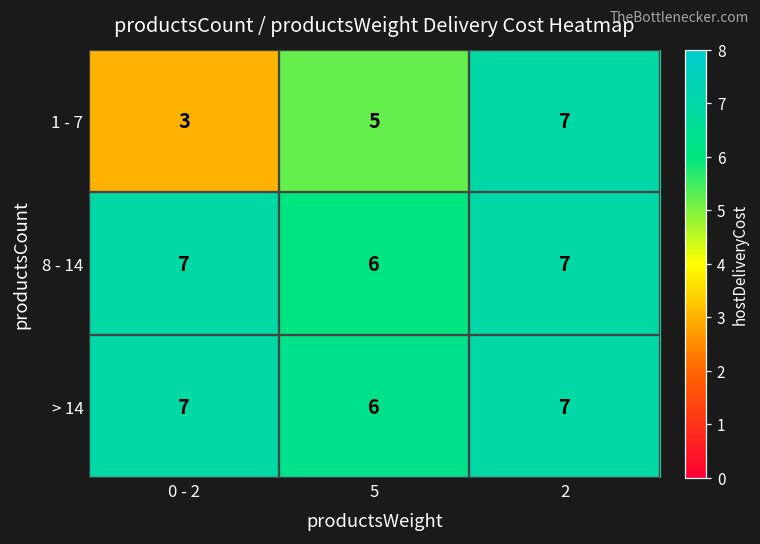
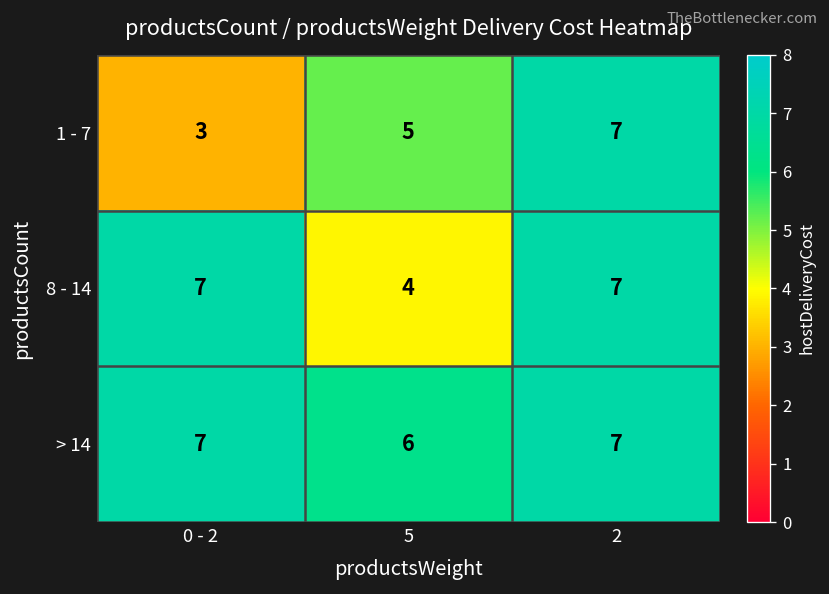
  {
    "1 - 7": {
      "0 - 2": 3,
      "5": 5,
      "2": 7
    },
    "8 - 14": {
      "0 - 2": 7,
-     "5": 6,
+     "5": 4,
      "2": 7
    },
    "> 14": {
      "0 - 2": 7,
      "5": 6,
      "2": 7
    }
  }
